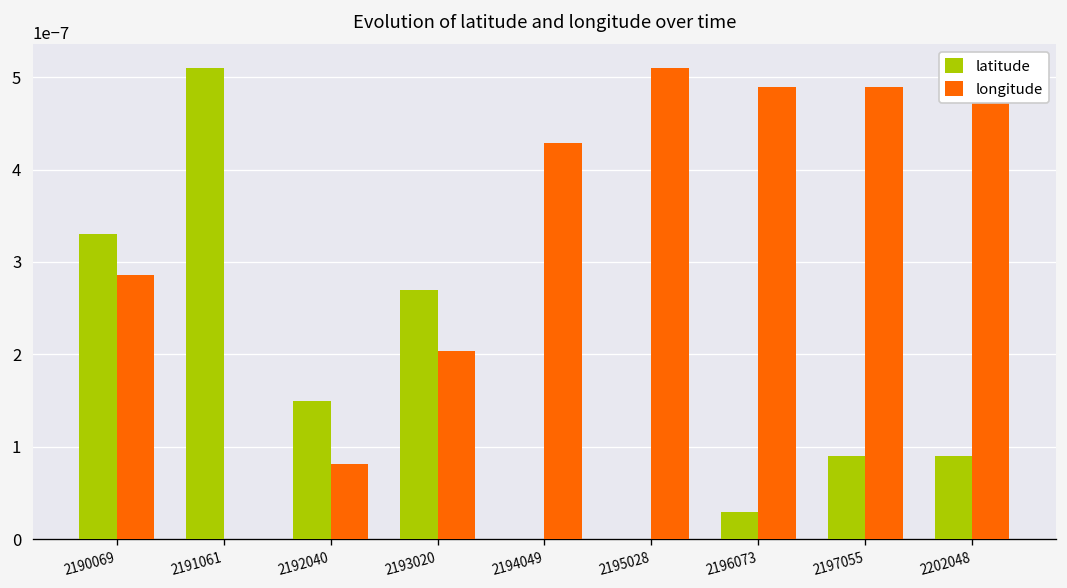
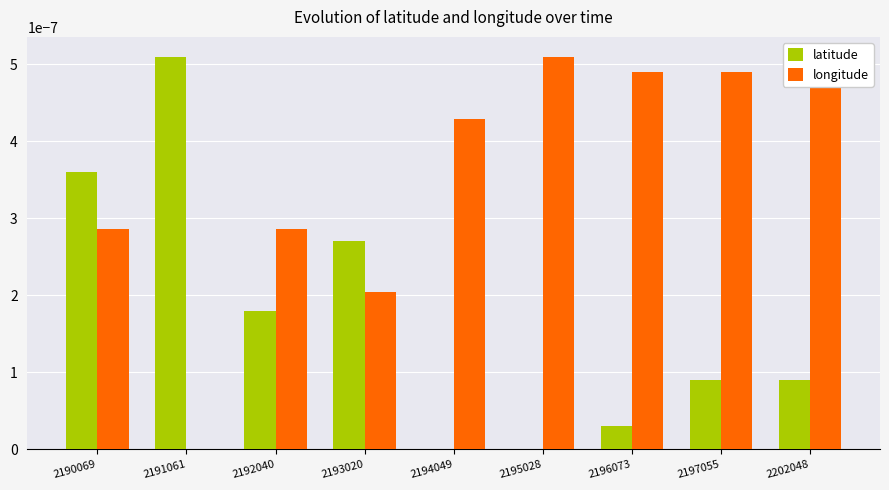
  {
    "latitude": {
-     "2190069": 0.00000033,
+     "2190069": 0.00000036,
      "2191061": 0.00000051,
-     "2192040": 0.00000015,
+     "2192040": 0.00000018,
      "2193020": 0.00000027,
      "2194049": 0.00000000,
      "2195028": 0.00000000,
      "2196073": 0.00000003,
      "2197055": 0.00000009,
      "2202048": 0.00000009
    },
    "longitude": {
      "2190069": 0.00000029,
      "2191061": 0.00000000,
-     "2192040": 0.00000008,
+     "2192040": 0.00000029,
      "2193020": 0.00000020,
      "2194049": 0.00000043,
      "2195028": 0.00000051,
      "2196073": 0.00000049,
      "2197055": 0.00000049
    }
  }
